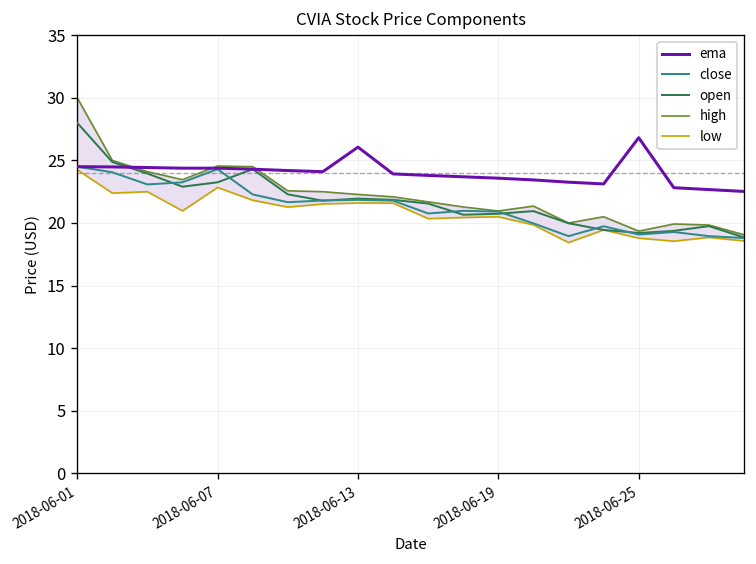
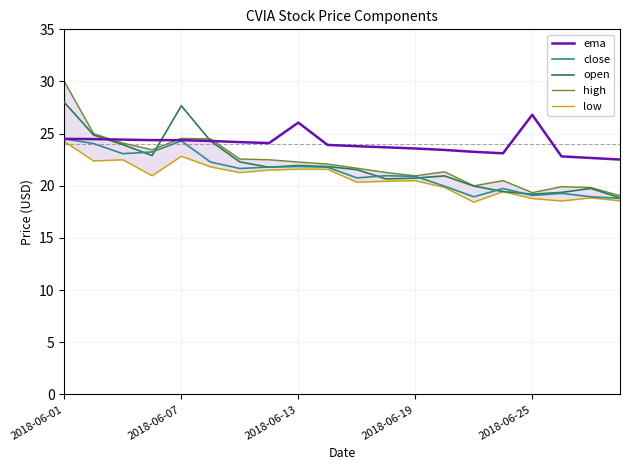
  {
    "ema": {
      "2018-06-13": 26.1,
      "2018-06-19": 23.6,
      "2018-06-25": 26.8
    },
    "open": {
      "2018-06-01": 28.0,
-     "2018-06-07": 23.3
+     "2018-06-07": 27.7
    },
    "high": {
      "2018-06-01": 30.0,
      "2018-06-13": 22.3
    },
    "low": {
      "2018-06-01": 24.3,
      "2018-06-07": 22.8,
      "2018-06-13": 21.6,
      "2018-06-25": 18.8
    }
  }
